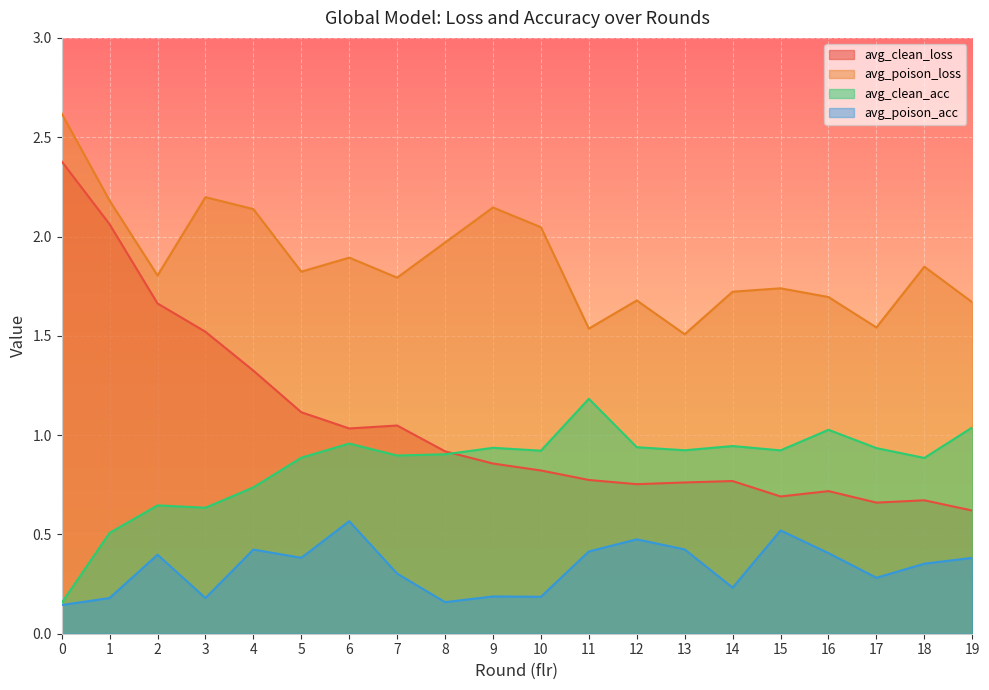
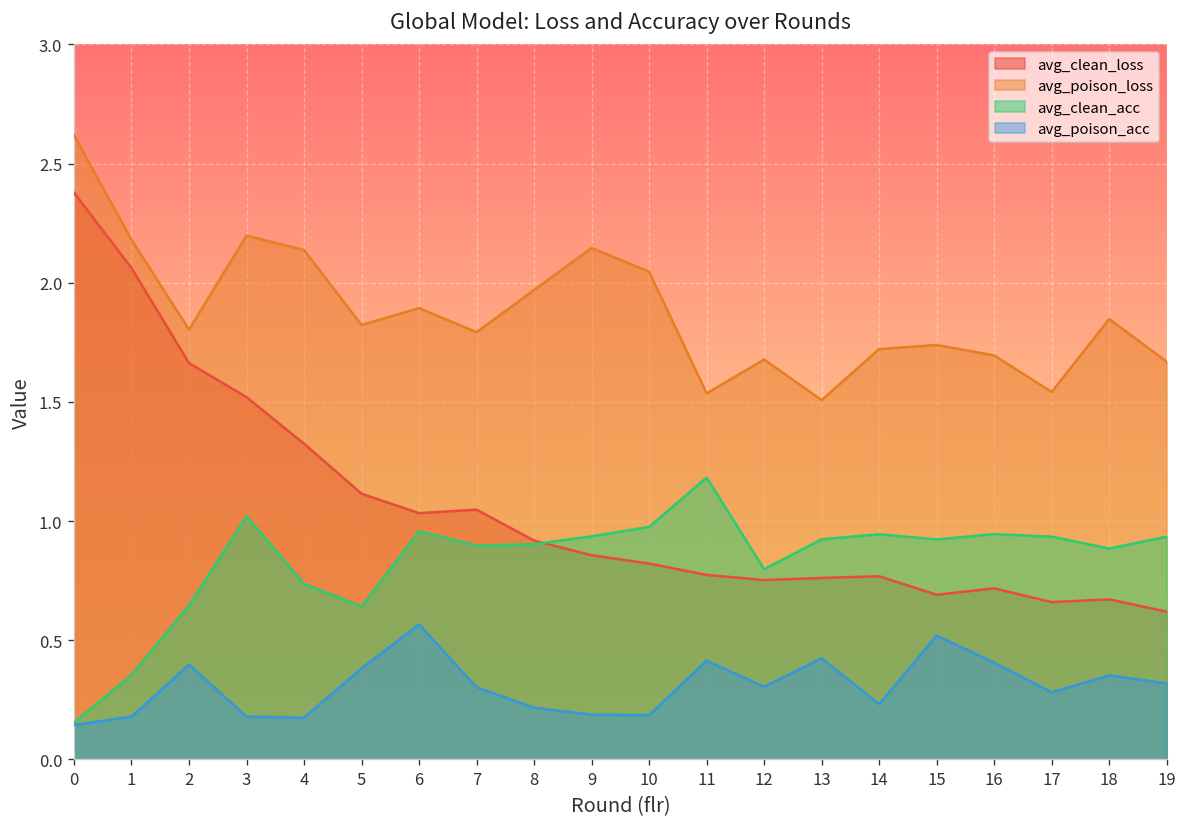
  {
    "avg_clean_acc": {
-     "1": 0.51,
+     "1": 0.35,
      "2": 0.65,
-     "3": 0.63,
+     "3": 1.02,
      "4": 0.74,
-     "5": 0.89,
+     "5": 0.64,
      "6": 0.96,
      "7": 0.90,
      "8": 0.90,
      "9": 0.94,
-     "10": 0.92,
+     "10": 0.98,
      "11": 1.18,
-     "12": 0.94,
+     "12": 0.80,
      "13": 0.92,
      "14": 0.95,
      "15": 0.92,
-     "16": 1.03,
+     "16": 0.95,
      "17": 0.93,
      "18": 0.89,
-     "19": 1.04
+     "19": 0.93
    },
    "avg_poison_acc": {
      "1": 0.18,
      "2": 0.40,
      "3": 0.18,
-     "4": 0.42,
+     "4": 0.18,
      "5": 0.38,
      "6": 0.57,
      "7": 0.30,
-     "8": 0.16,
+     "8": 0.22,
      "9": 0.19,
      "10": 0.19,
      "11": 0.41,
-     "12": 0.48,
+     "12": 0.31,
      "13": 0.42,
      "14": 0.23,
      "15": 0.52,
      "16": 0.41,
      "17": 0.28,
      "18": 0.35,
-     "19": 0.38
+     "19": 0.32
    }
  }
